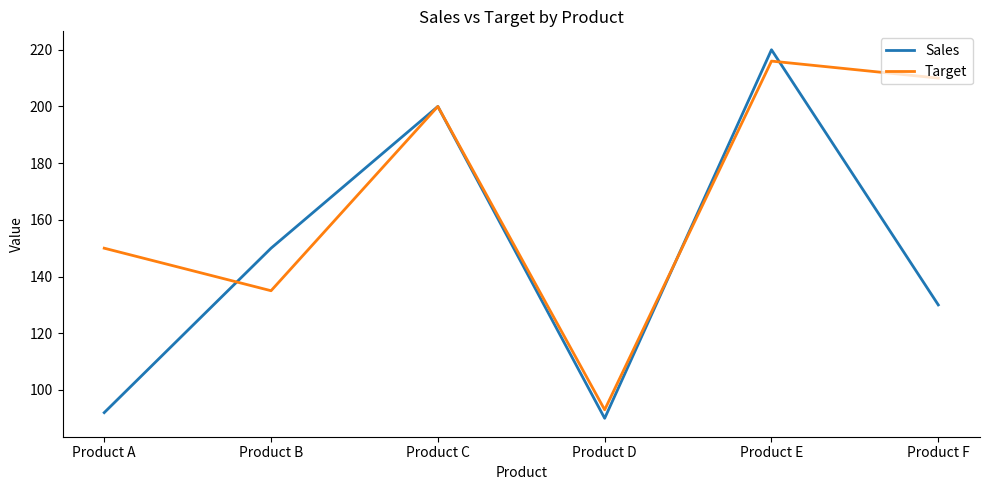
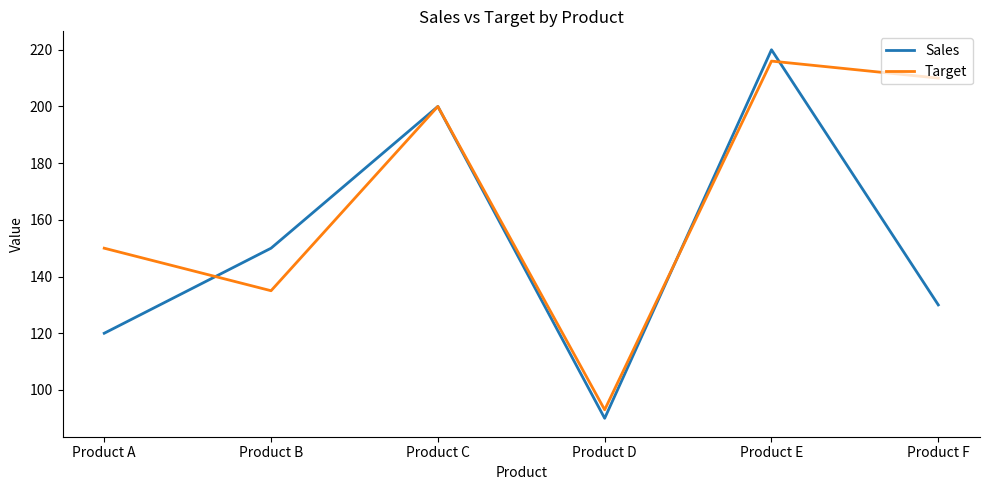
  {
    "Sales": {
-     "Product A": 92,
+     "Product A": 120,
      "Product B": 150,
      "Product D": 90,
      "Product E": 220,
      "Product F": 130
    },
    "Target": {
      "Product A": 150,
      "Product B": 135,
      "Product D": 93,
      "Product E": 216
    }
  }
